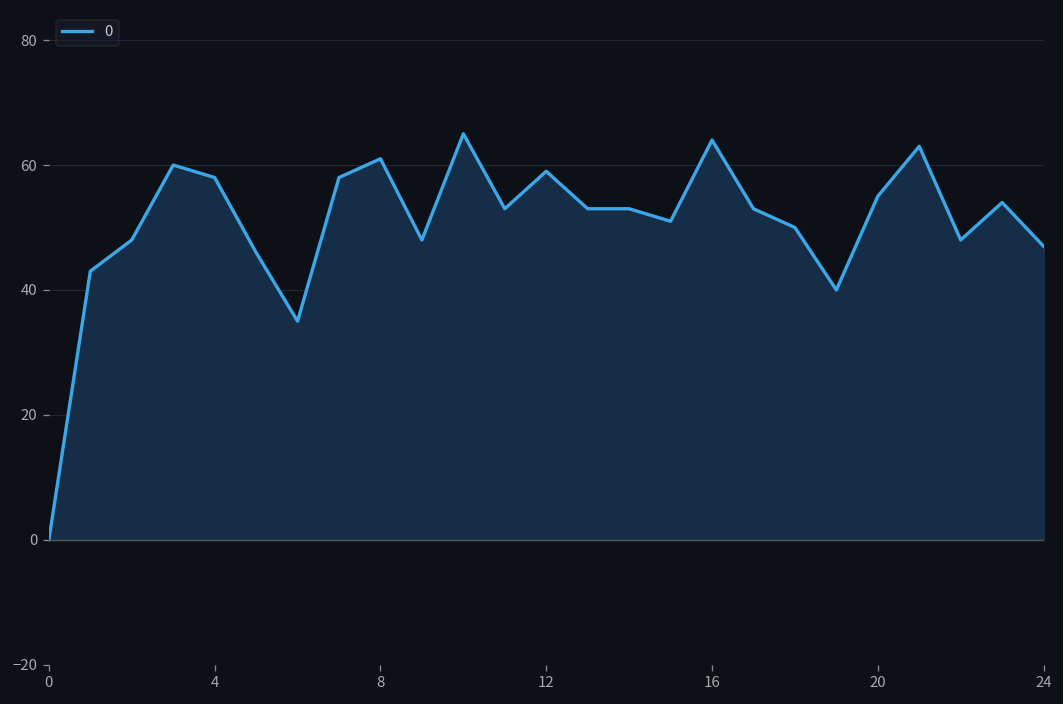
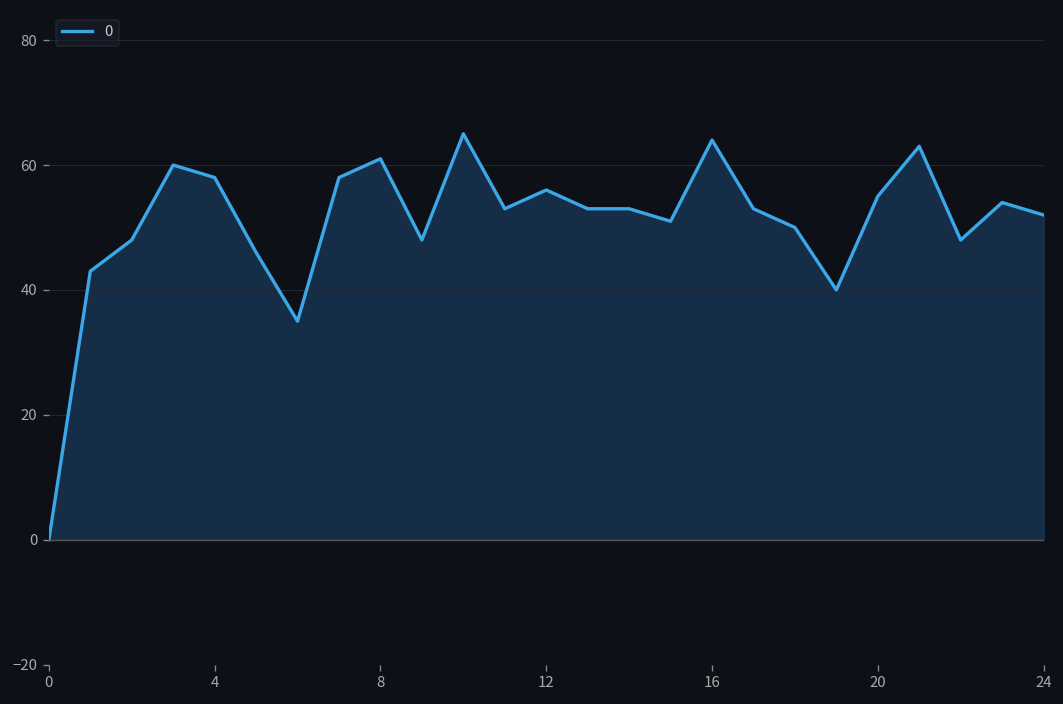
  {
    "0": 0,
    "4": 58,
    "8": 61,
-   "12": 59,
+   "12": 56,
    "16": 64,
    "20": 55,
-   "24": 47
+   "24": 52
  }
